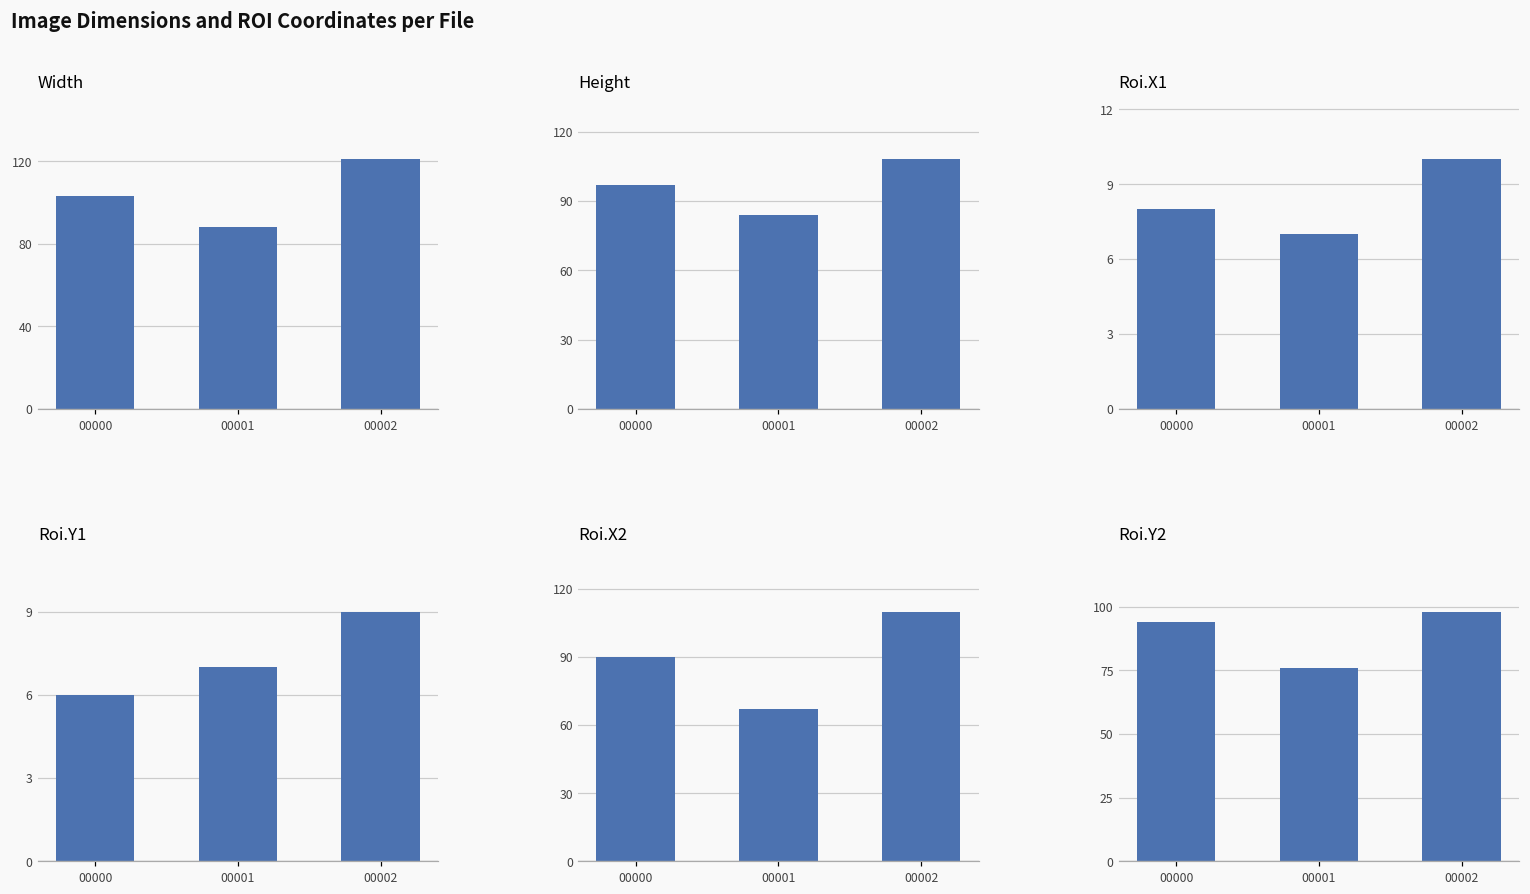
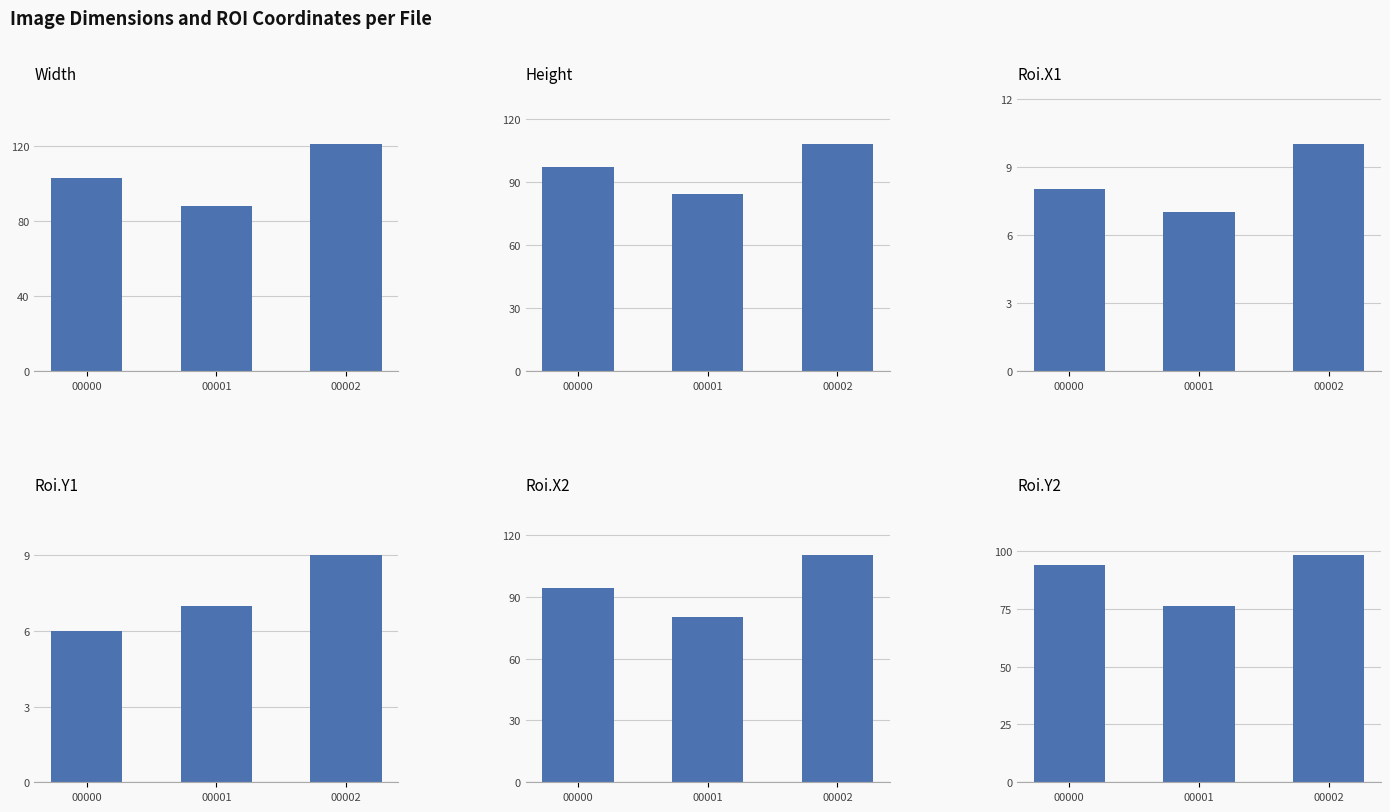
  {
    "Width": {
      "00000": 103,
      "00001": 88,
      "00002": 121
    },
    "Height": {
      "00000": 97,
      "00001": 84,
      "00002": 108
    },
    "Roi.X1": {
      "00000": 8.0,
      "00001": 7.0,
      "00002": 10.0
    },
    "Roi.Y1": {
      "00000": 6.0,
      "00001": 7.0,
      "00002": 9.0
    },
    "Roi.X2": {
-     "00000": 90,
-     "00001": 67,
+     "00000": 94,
+     "00001": 80,
      "00002": 110
    },
    "Roi.Y2": {
      "00000": 94,
      "00001": 76,
      "00002": 98
    }
  }
